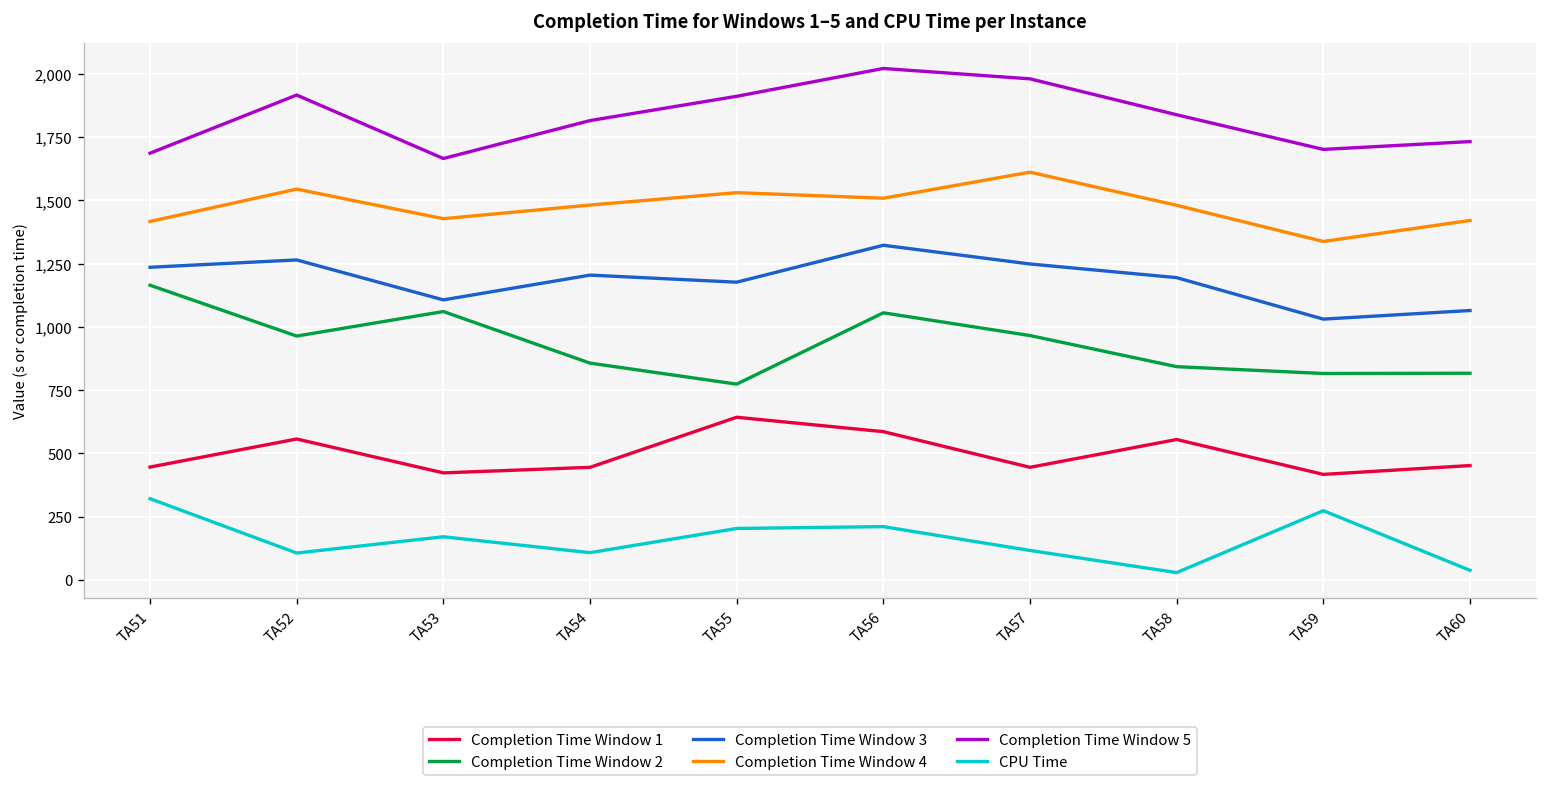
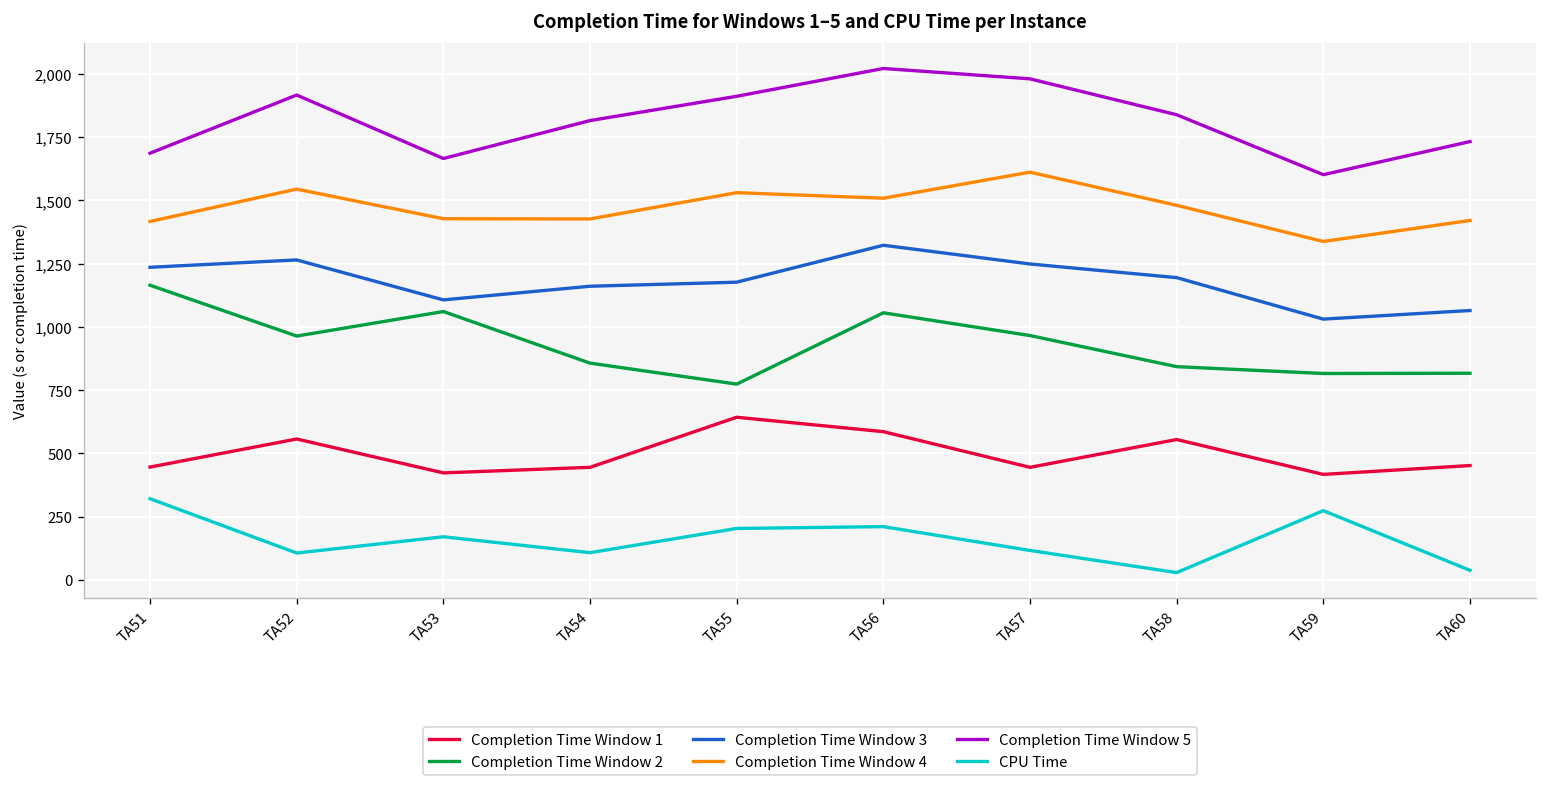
  {
    "Completion Time Window 1": {
      "TA51": "450",
      "TA52": "560",
      "TA53": "420",
      "TA54": "450",
      "TA55": "640",
      "TA56": "590",
      "TA57": "450",
      "TA58": "560",
      "TA59": "420",
      "TA60": "450"
    },
    "Completion Time Window 2": {
      "TA51": "1,170",
      "TA52": "960",
      "TA53": "1,060",
      "TA54": "860",
      "TA55": "770",
      "TA56": "1,060",
      "TA57": "970",
      "TA58": "840",
      "TA59": "820",
      "TA60": "820"
    },
    "Completion Time Window 3": {
      "TA51": "1,240",
      "TA52": "1,270",
      "TA53": "1,110",
-     "TA54": "1,210",
+     "TA54": "1,160",
      "TA55": "1,180",
      "TA56": "1,320",
      "TA57": "1,250",
      "TA58": "1,200",
      "TA59": "1,030",
      "TA60": "1,070"
    },
    "Completion Time Window 4": {
      "TA51": "1,420",
      "TA52": "1,550",
      "TA53": "1,430",
-     "TA54": "1,480",
+     "TA54": "1,430",
      "TA55": "1,530",
      "TA56": "1,510",
      "TA57": "1,610",
      "TA58": "1,480",
      "TA59": "1,340",
      "TA60": "1,420"
    },
    "Completion Time Window 5": {
      "TA51": "1,690",
      "TA52": "1,920",
      "TA53": "1,670",
      "TA54": "1,820",
      "TA55": "1,910",
      "TA56": "2,020",
      "TA57": "1,980",
      "TA58": "1,840",
-     "TA59": "1,700",
+     "TA59": "1,600",
      "TA60": "1,730"
    },
    "CPU Time": {
      "TA51": "320",
      "TA52": "110",
      "TA53": "170",
      "TA54": "110",
      "TA55": "200",
      "TA56": "210",
      "TA57": "120",
      "TA58": "30",
      "TA59": "270",
      "TA60": "40"
    }
  }
